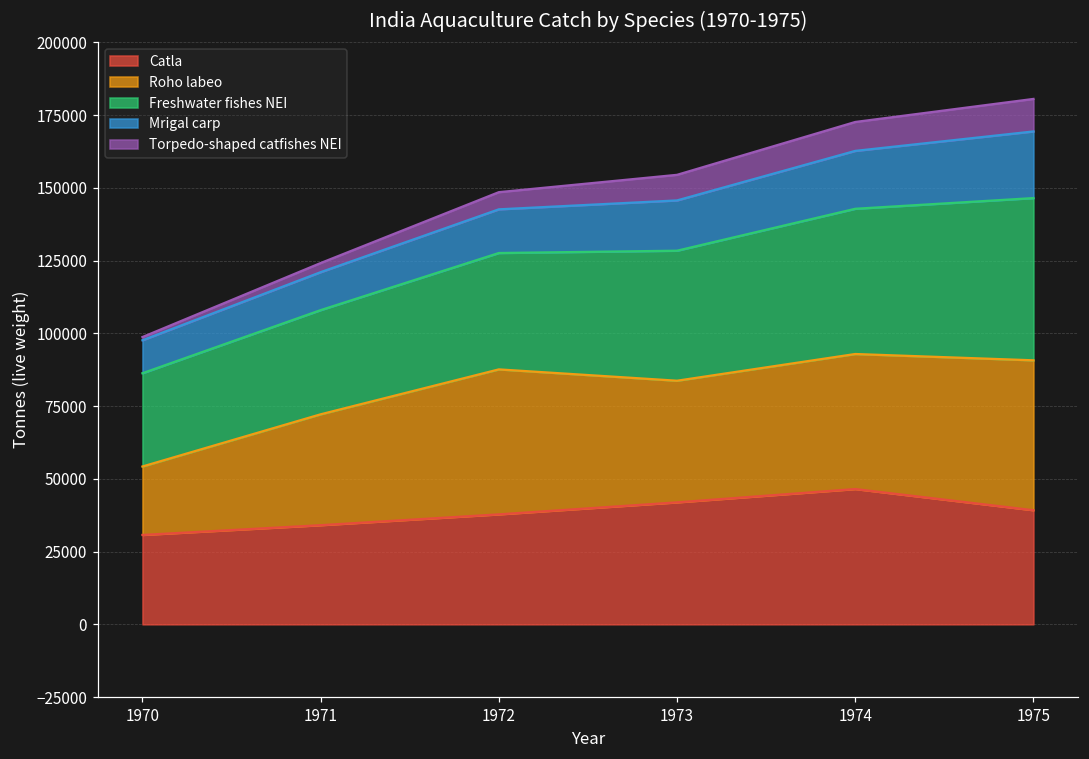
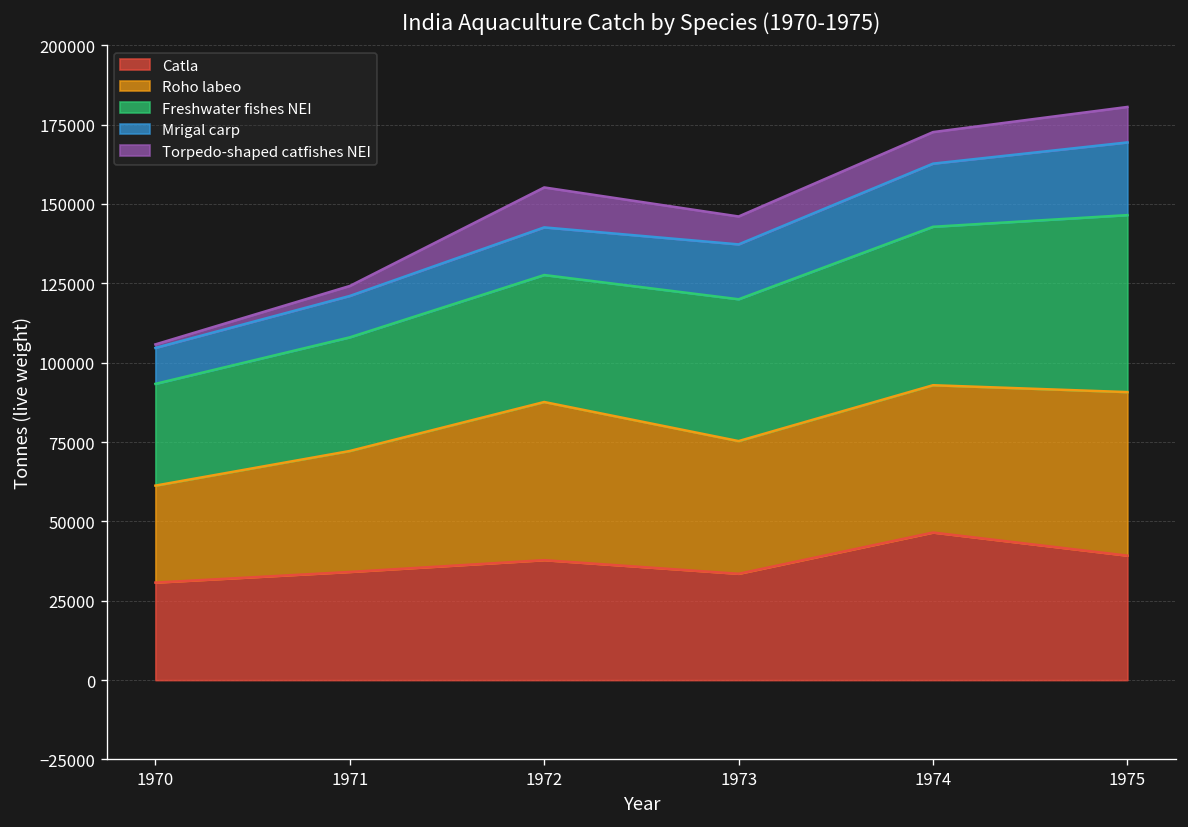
  {
    "Catla": {
      "1970": 31000,
      "1971": 34000,
      "1972": 38000,
-     "1973": 42000,
+     "1973": 34000,
      "1974": 46000,
      "1975": 39000
    },
    "Roho labeo": {
-     "1970": 24000,
+     "1970": 31000,
      "1971": 38000,
      "1972": 50000,
      "1973": 42000,
      "1974": 46000,
      "1975": 52000
    },
    "Freshwater fishes NEI": {
      "1970": 32000,
      "1971": 36000,
      "1972": 40000,
      "1973": 45000,
      "1974": 50000,
      "1975": 56000
    },
    "Mrigal carp": {
      "1970": 11000,
      "1971": 13000,
      "1972": 15000,
      "1973": 17000,
      "1974": 20000,
      "1975": 23000
    },
    "Torpedo-shaped catfishes NEI": {
      "1970": 1000,
      "1971": 3000,
-     "1972": 6000,
+     "1972": 13000,
      "1973": 9000,
      "1974": 10000,
      "1975": 11000
    }
  }
